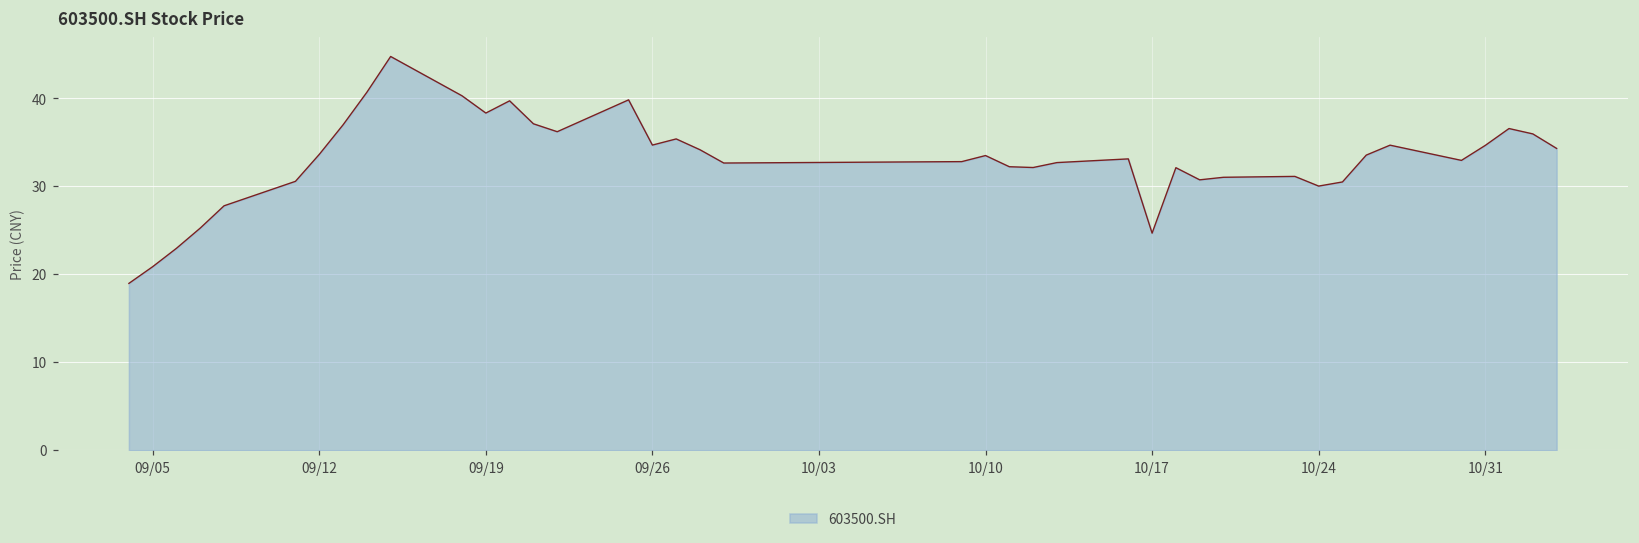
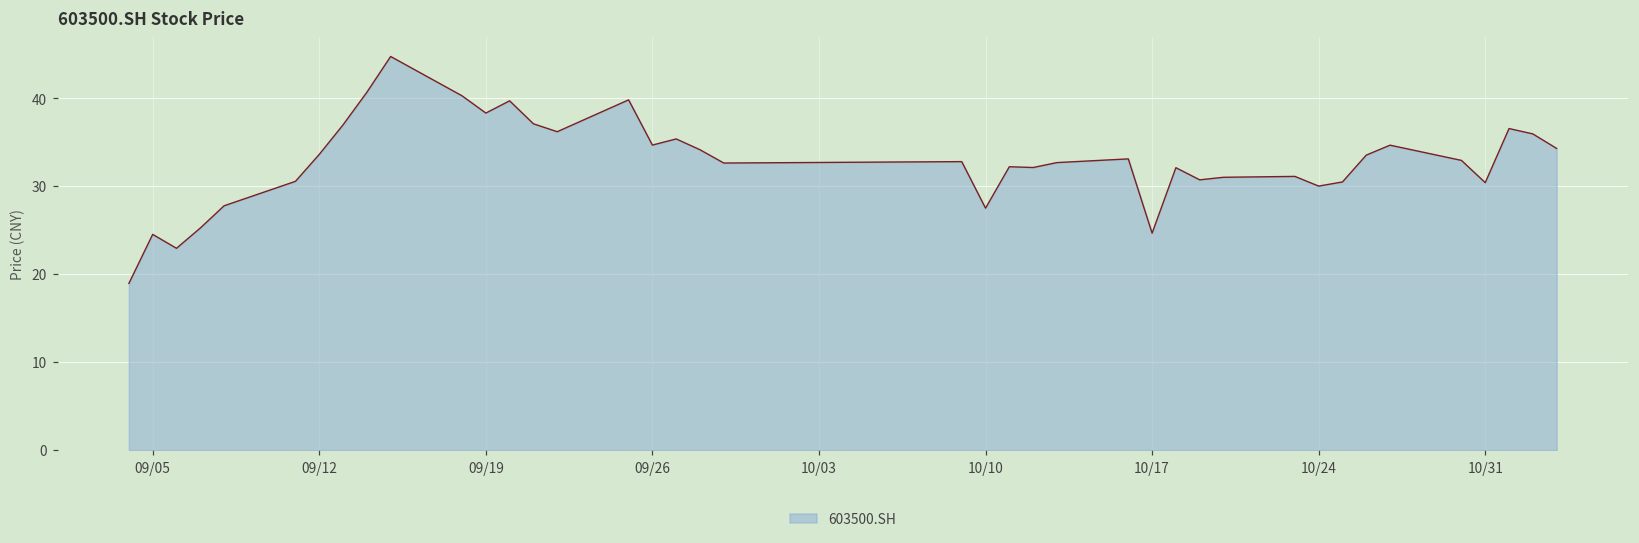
  {
-   "09/05": 21,
+   "09/05": 25,
    "09/12": 34,
    "09/19": 38,
    "09/26": 35,
-   "10/10": 33,
+   "10/10": 28,
    "10/17": 25,
    "10/24": 30,
-   "10/31": 35
+   "10/31": 30
  }
